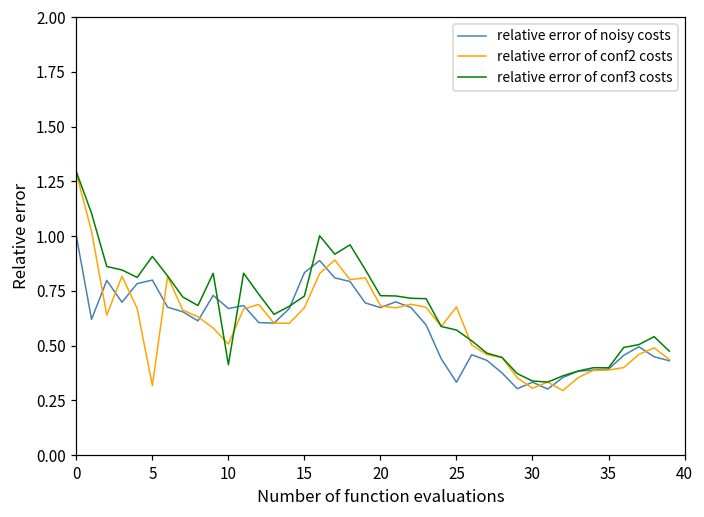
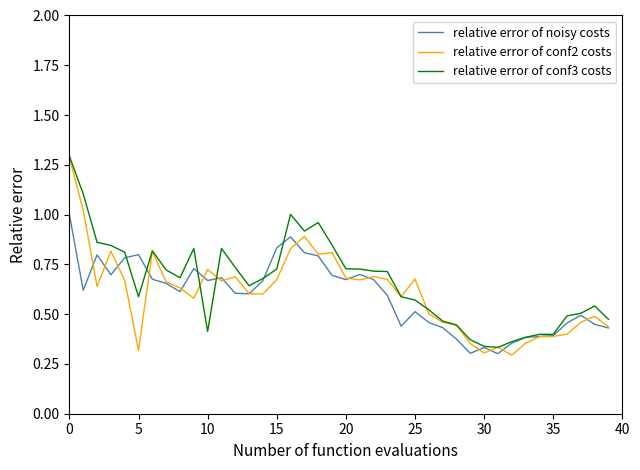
  {
    "relative error of noisy costs": {
      "0": 1.00,
      "5": 0.80,
      "10": 0.67,
      "15": 0.83,
-     "25": 0.33
+     "25": 0.51
    },
    "relative error of conf2 costs": {
      "5": 0.32,
-     "10": 0.51,
+     "10": 0.72,
      "15": 0.67,
      "25": 0.68,
      "30": 0.31
    },
    "relative error of conf3 costs": {
-     "5": 0.91,
+     "5": 0.59,
      "10": 0.41,
      "15": 0.73,
      "20": 0.73,
      "25": 0.57
    }
  }
